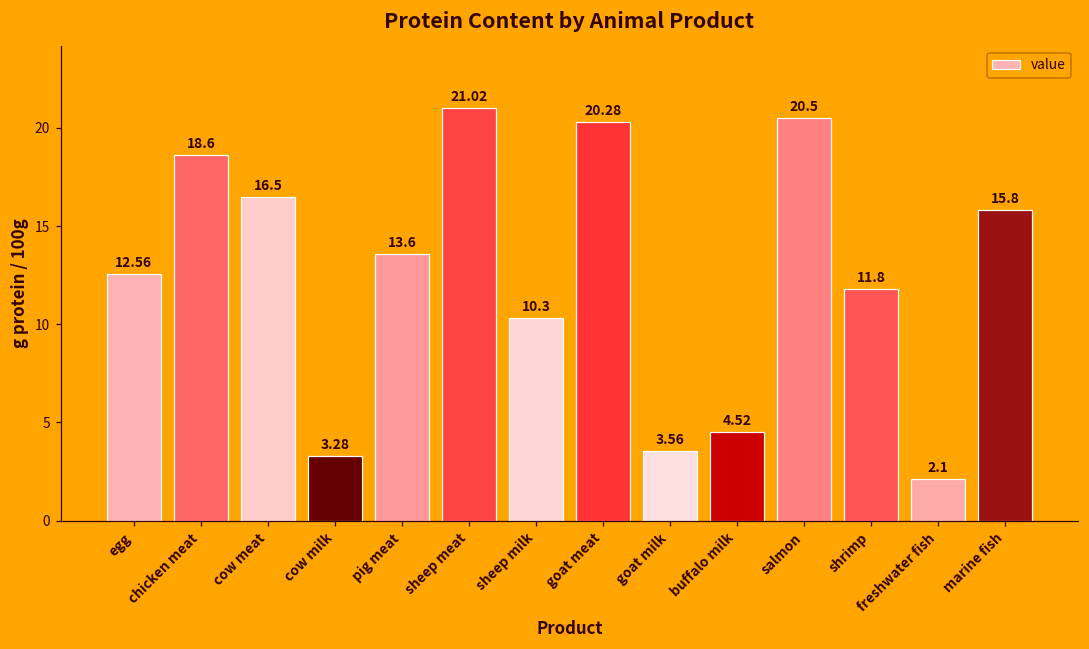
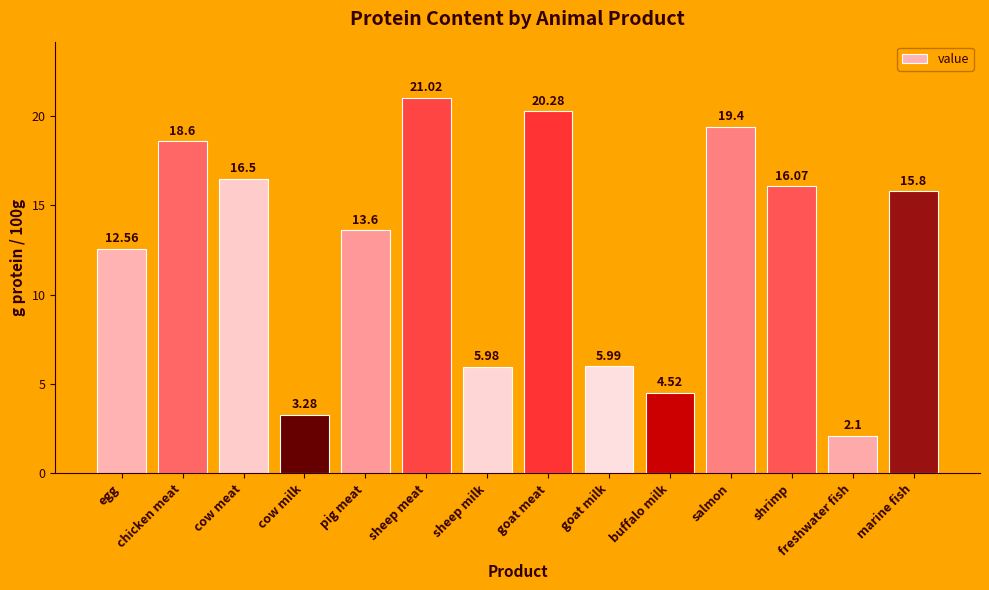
  {
    "egg": 12.56,
    "chicken meat": 18.6,
    "cow meat": 16.5,
    "cow milk": 3.28,
    "pig meat": 13.6,
    "sheep meat": 21.02,
-   "sheep milk": 10.3,
+   "sheep milk": 5.98,
    "goat meat": 20.28,
-   "goat milk": 3.56,
+   "goat milk": 5.99,
    "buffalo milk": 4.52,
-   "salmon": 20.5,
-   "shrimp": 11.8,
+   "salmon": 19.4,
+   "shrimp": 16.07,
    "freshwater fish": 2.1,
    "marine fish": 15.8
  }
